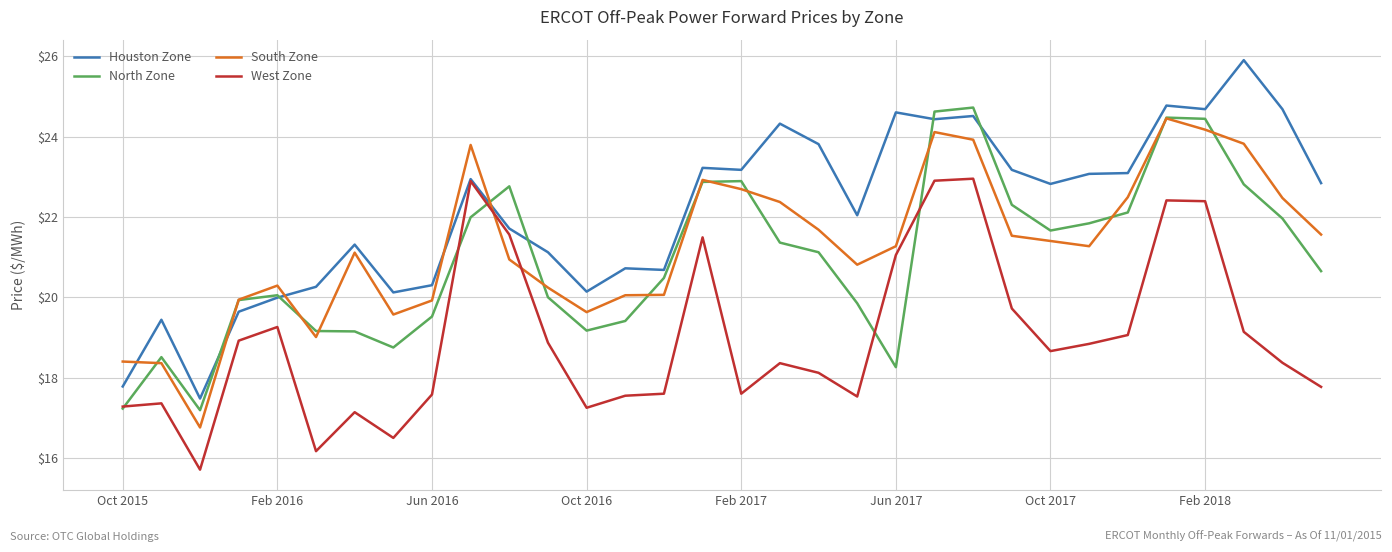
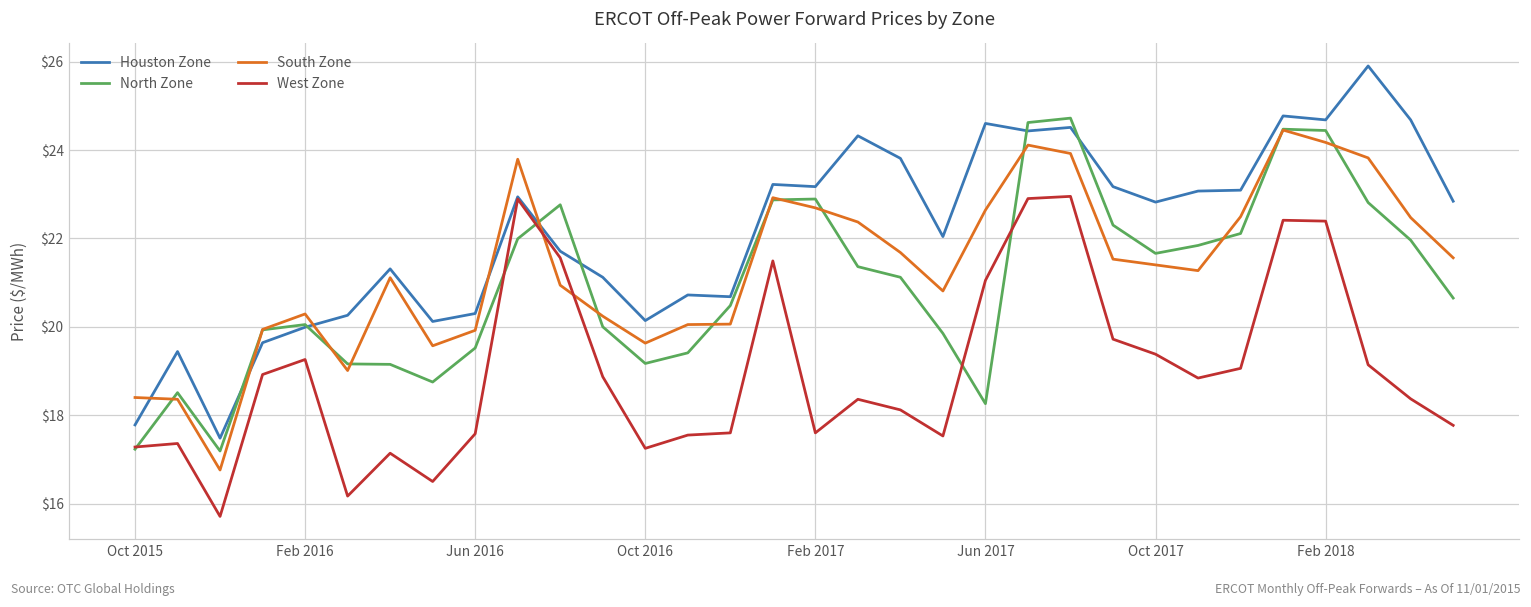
  {
    "Houston Zone": {
      "Oct 2015": "$17.8",
      "Jun 2016": "$20.3",
      "Oct 2016": "$20.1",
      "Feb 2017": "$23.2",
      "Jun 2017": "$24.6",
      "Oct 2017": "$22.8",
      "Feb 2018": "$24.7"
    },
    "North Zone": {
      "Jun 2016": "$19.5",
      "Oct 2016": "$19.2",
      "Feb 2017": "$22.9",
      "Jun 2017": "$18.3",
      "Oct 2017": "$21.7",
      "Feb 2018": "$24.4"
    },
    "South Zone": {
      "Oct 2015": "$18.4",
      "Feb 2016": "$20.3",
      "Jun 2016": "$19.9",
      "Oct 2016": "$19.6",
      "Feb 2017": "$22.7",
-     "Jun 2017": "$21.3",
+     "Jun 2017": "$22.6",
      "Oct 2017": "$21.4",
      "Feb 2018": "$24.2"
    },
    "West Zone": {
      "Feb 2016": "$19.3",
      "Jun 2016": "$17.6",
      "Oct 2016": "$17.3",
      "Feb 2017": "$17.6",
      "Jun 2017": "$21.1",
-     "Oct 2017": "$18.7",
+     "Oct 2017": "$19.4",
      "Feb 2018": "$22.4"
    }
  }
